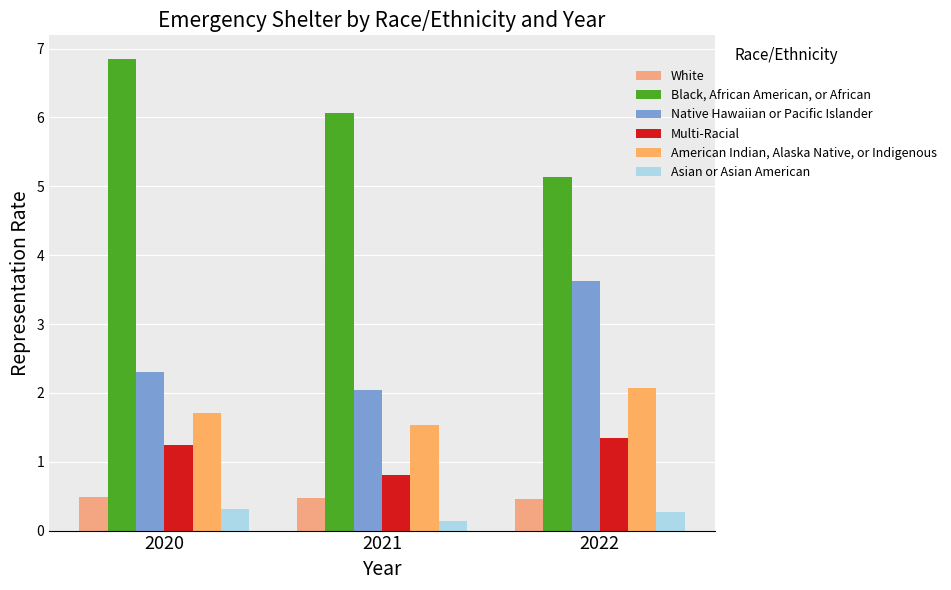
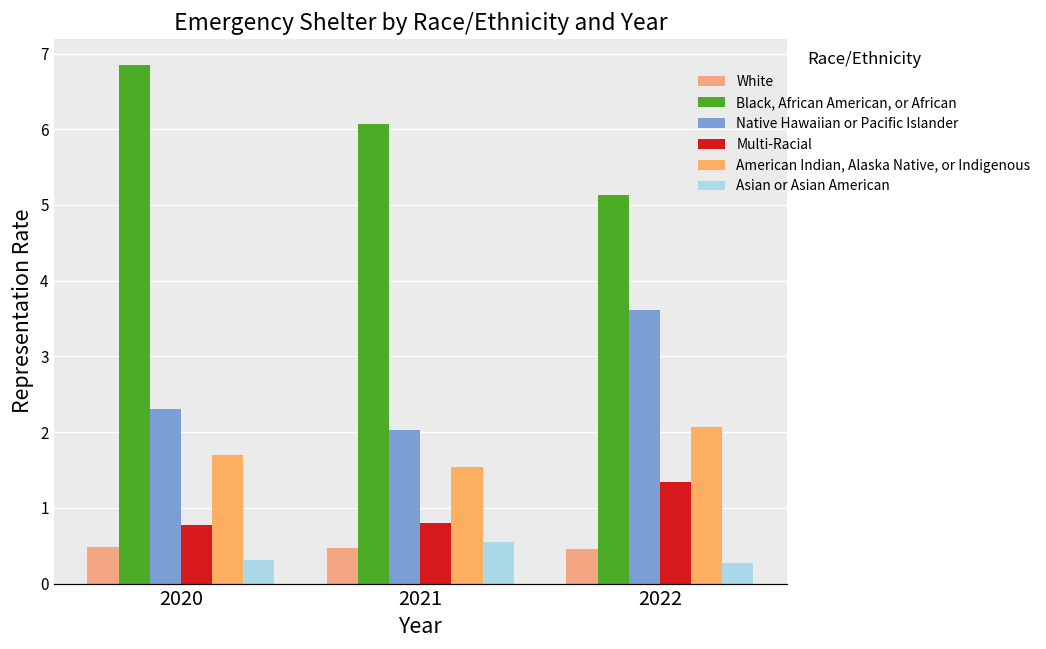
  {
    "Black, African American, or African": {
      "2020": 6.9,
      "2021": 6.1,
      "2022": 5.1
    },
    "Native Hawaiian or Pacific Islander": {
      "2020": 2.3,
      "2021": 2.0,
      "2022": 3.6
    },
    "Multi-Racial": {
-     "2020": 1.2,
+     "2020": 0.8,
      "2021": 0.8,
      "2022": 1.3
    },
    "Asian or Asian American": {
      "2020": 0.3,
-     "2021": 0.1,
+     "2021": 0.5,
      "2022": 0.3
    }
  }
